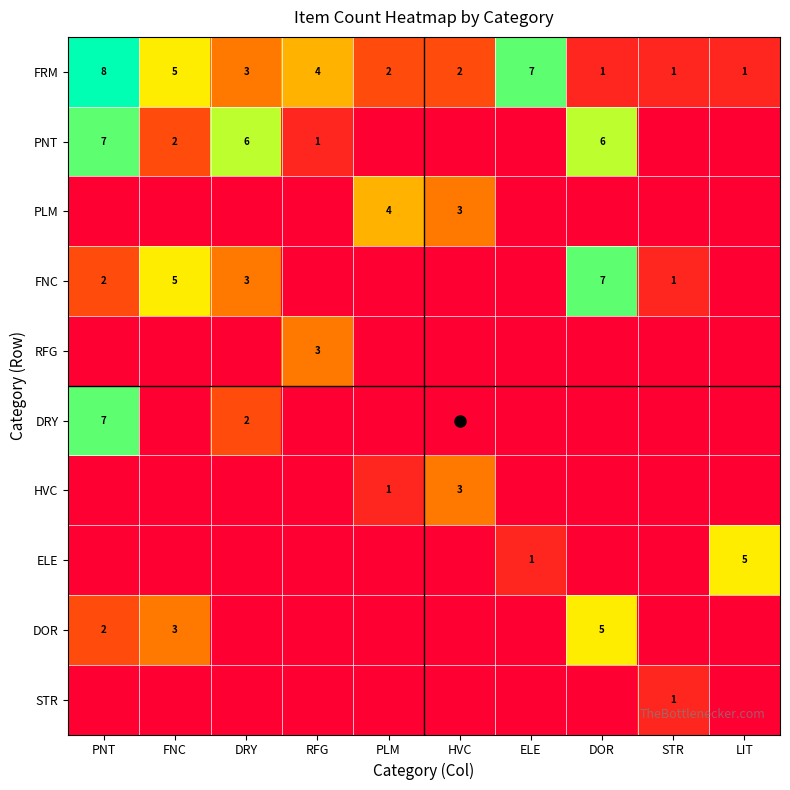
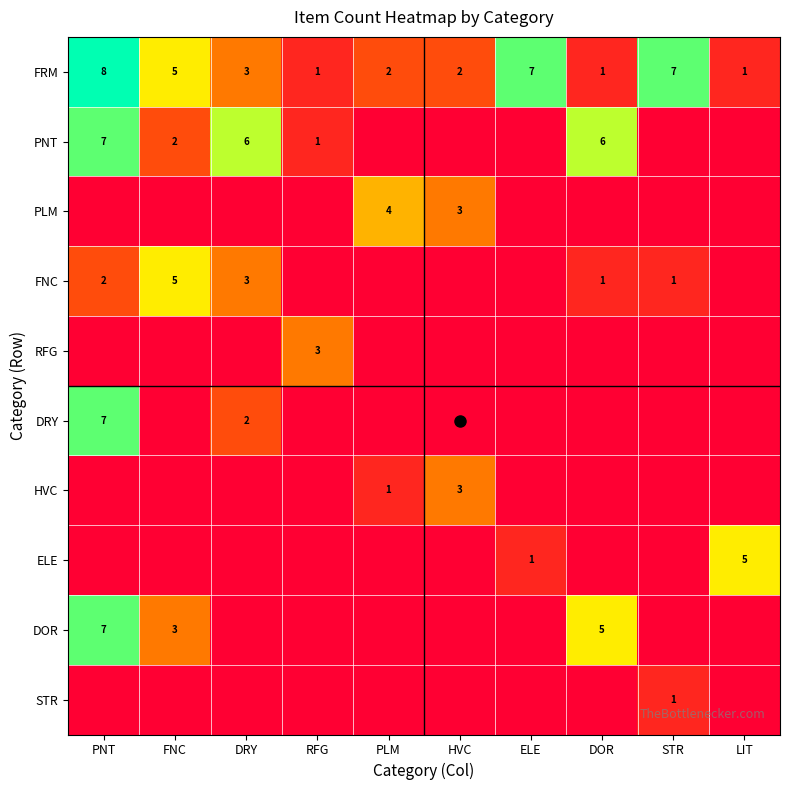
  {
    "FRM": {
      "PNT": 8,
      "FNC": 5,
      "DRY": 3,
-     "RFG": 4,
+     "RFG": 1,
      "PLM": 2,
      "HVC": 2,
      "ELE": 7,
      "DOR": 1,
-     "STR": 1,
+     "STR": 7,
      "LIT": 1
    },
    "PNT": {
      "PNT": 7,
      "FNC": 2,
      "DRY": 6,
      "RFG": 1,
      "DOR": 6
    },
    "PLM": {
      "PLM": 4,
      "HVC": 3
    },
    "FNC": {
      "PNT": 2,
      "FNC": 5,
      "DRY": 3,
-     "DOR": 7,
+     "DOR": 1,
      "STR": 1
    },
    "RFG": {
      "RFG": 3
    },
    "DRY": {
      "PNT": 7,
      "DRY": 2
    },
    "HVC": {
      "PLM": 1,
      "HVC": 3
    },
    "ELE": {
      "ELE": 1,
      "LIT": 5
    },
    "DOR": {
-     "PNT": 2,
+     "PNT": 7,
      "FNC": 3,
      "DOR": 5
    }
  }
